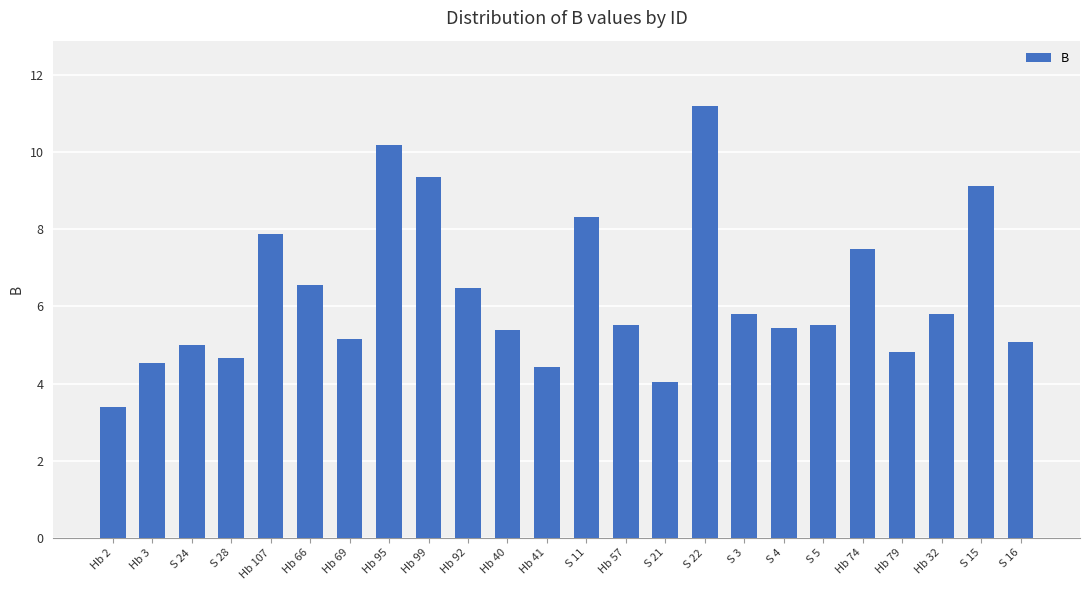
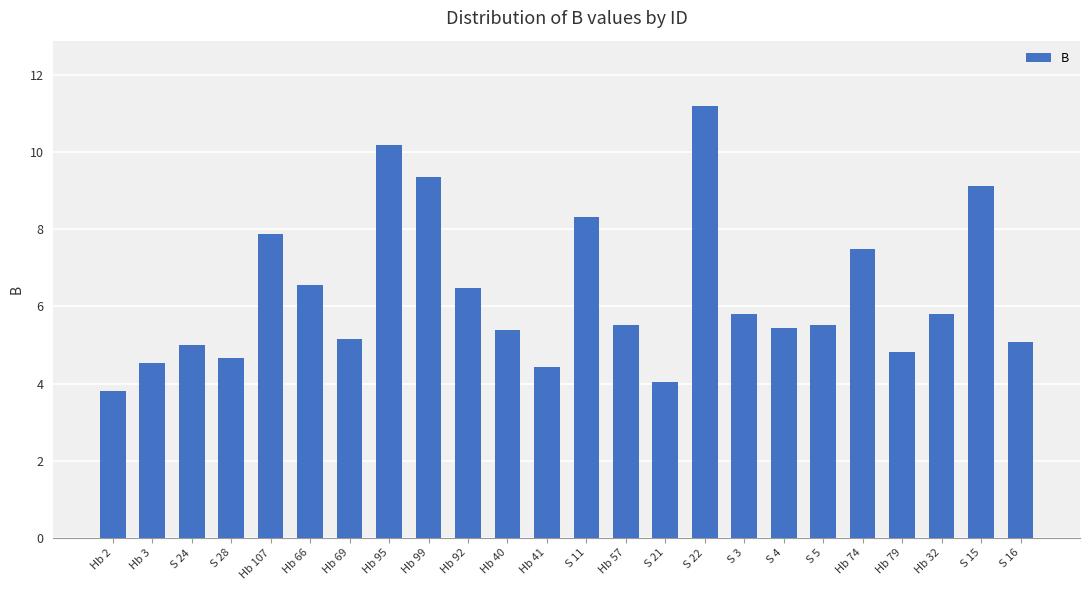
  {
-   "Hb 2": 3.4,
+   "Hb 2": 3.8,
    "Hb 3": 4.5,
    "S 24": 5.0,
    "S 28": 4.7,
    "Hb 107": 7.9,
    "Hb 66": 6.6,
    "Hb 69": 5.1,
    "Hb 95": 10.2,
    "Hb 99": 9.4,
    "Hb 92": 6.5,
    "Hb 40": 5.4,
    "Hb 41": 4.4,
    "S 11": 8.3,
    "Hb 57": 5.5,
    "S 21": 4.0,
    "S 22": 11.2,
    "S 3": 5.8,
    "S 4": 5.4,
    "S 5": 5.5,
    "Hb 74": 7.5,
    "Hb 79": 4.8,
    "Hb 32": 5.8,
    "S 15": 9.1,
    "S 16": 5.1
  }
